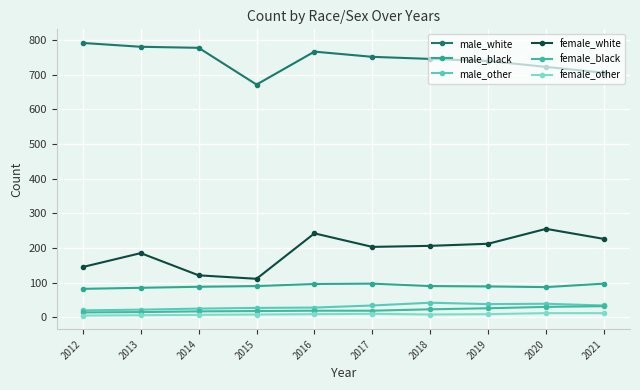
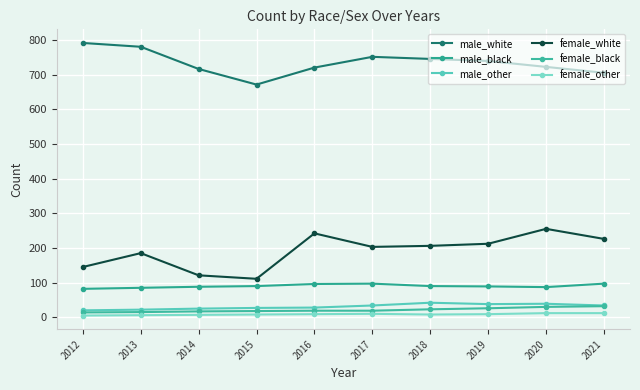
  {
    "male_white": {
      "2012": 790,
      "2013": 780,
-     "2014": 780,
+     "2014": 720,
      "2015": 670,
-     "2016": 770,
+     "2016": 720,
      "2017": 750
    },
    "female_white": {
      "2012": 150,
      "2013": 190,
      "2014": 120,
      "2015": 110,
      "2016": 240,
      "2017": 200,
      "2018": 210,
      "2019": 210,
      "2020": 260,
      "2021": 230
    }
  }
